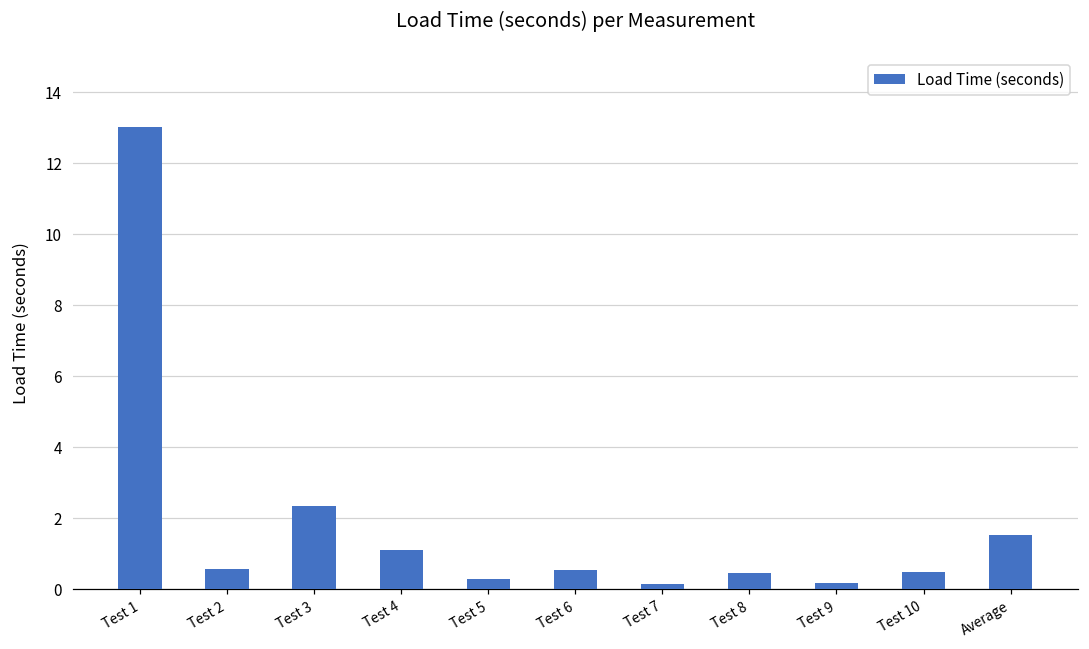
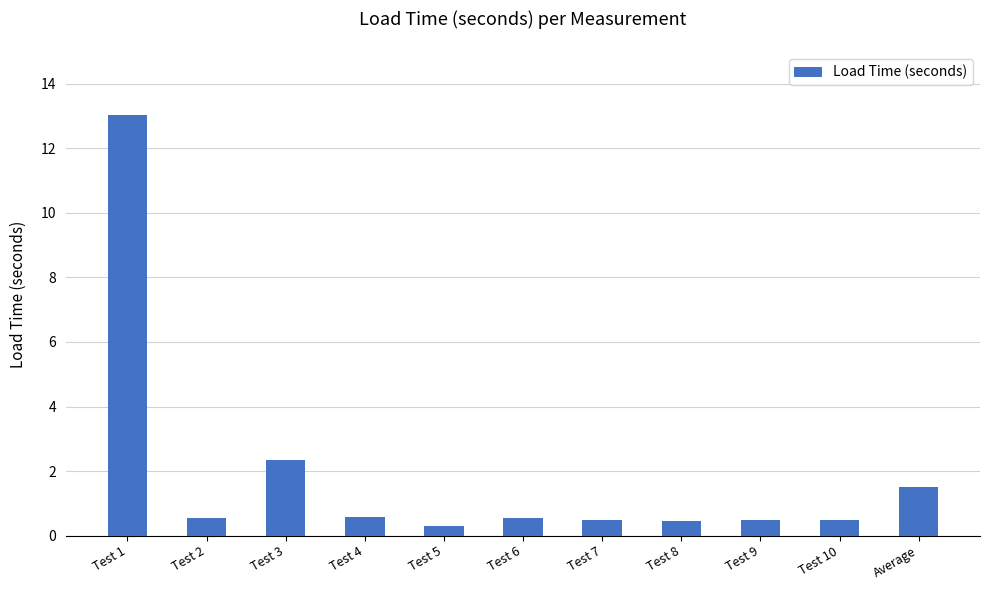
  {
    "Test 1": 13.0,
    "Test 2": 0.6,
    "Test 3": 2.4,
-   "Test 4": 1.1,
+   "Test 4": 0.6,
    "Test 5": 0.3,
    "Test 6": 0.5,
-   "Test 7": 0.2,
+   "Test 7": 0.5,
    "Test 8": 0.5,
-   "Test 9": 0.2,
+   "Test 9": 0.5,
    "Test 10": 0.5,
    "Average": 1.5
  }
